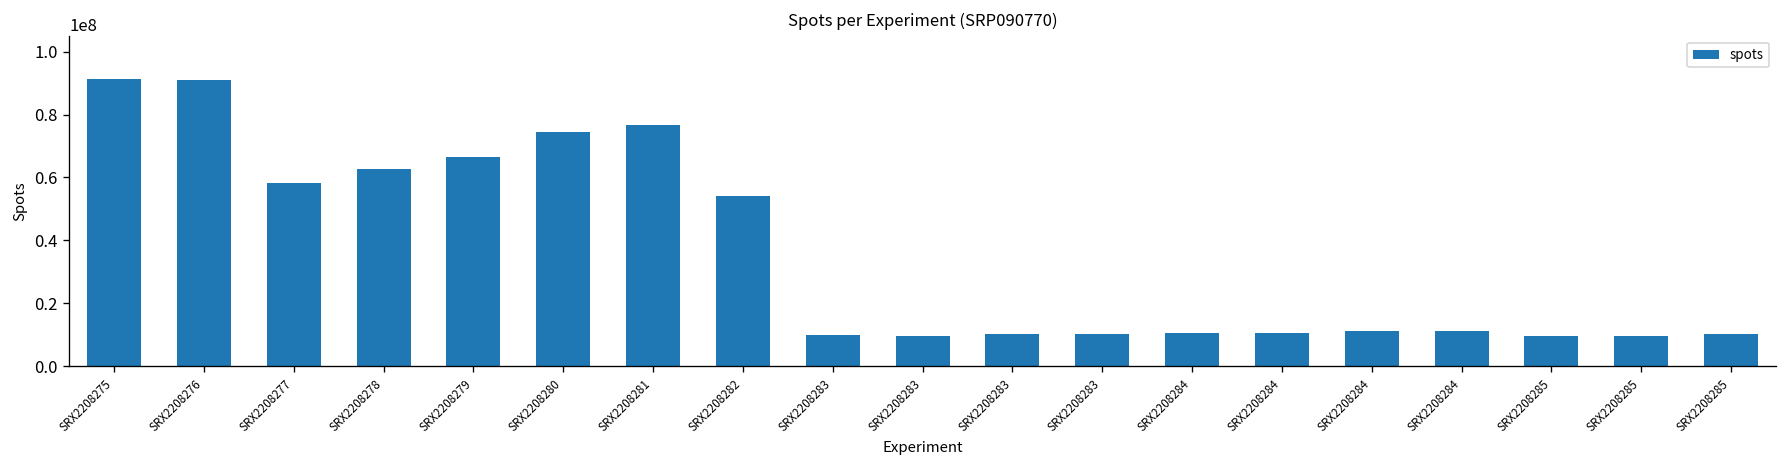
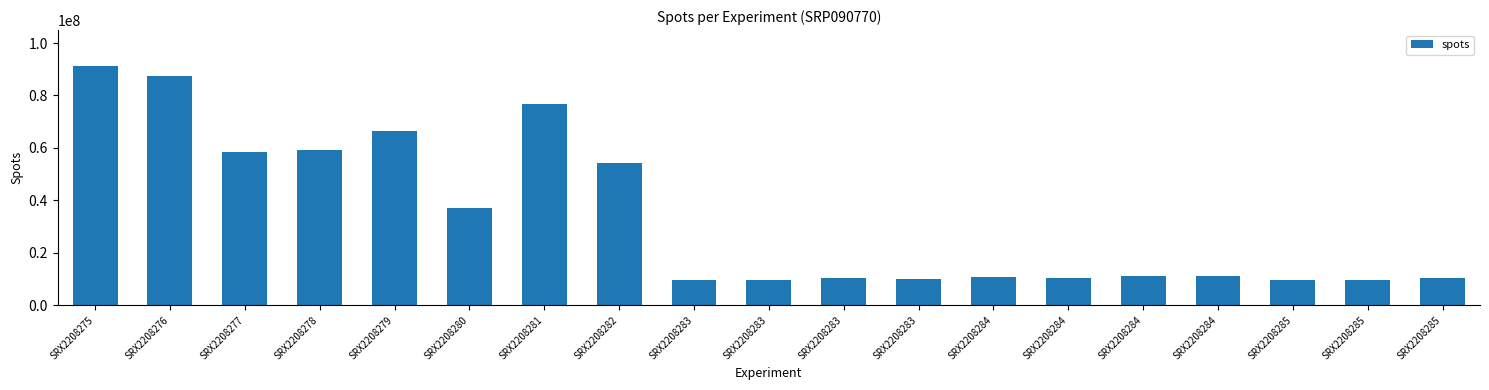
  {
    "SRX2208275": 91000000,
-   "SRX2208276": 91000000,
+   "SRX2208276": 88000000,
    "SRX2208277": 58000000,
-   "SRX2208278": 63000000,
+   "SRX2208278": 59000000,
    "SRX2208279": 66000000,
-   "SRX2208280": 75000000,
+   "SRX2208280": 37000000,
    "SRX2208281": 77000000,
    "SRX2208282": 54000000
  }
